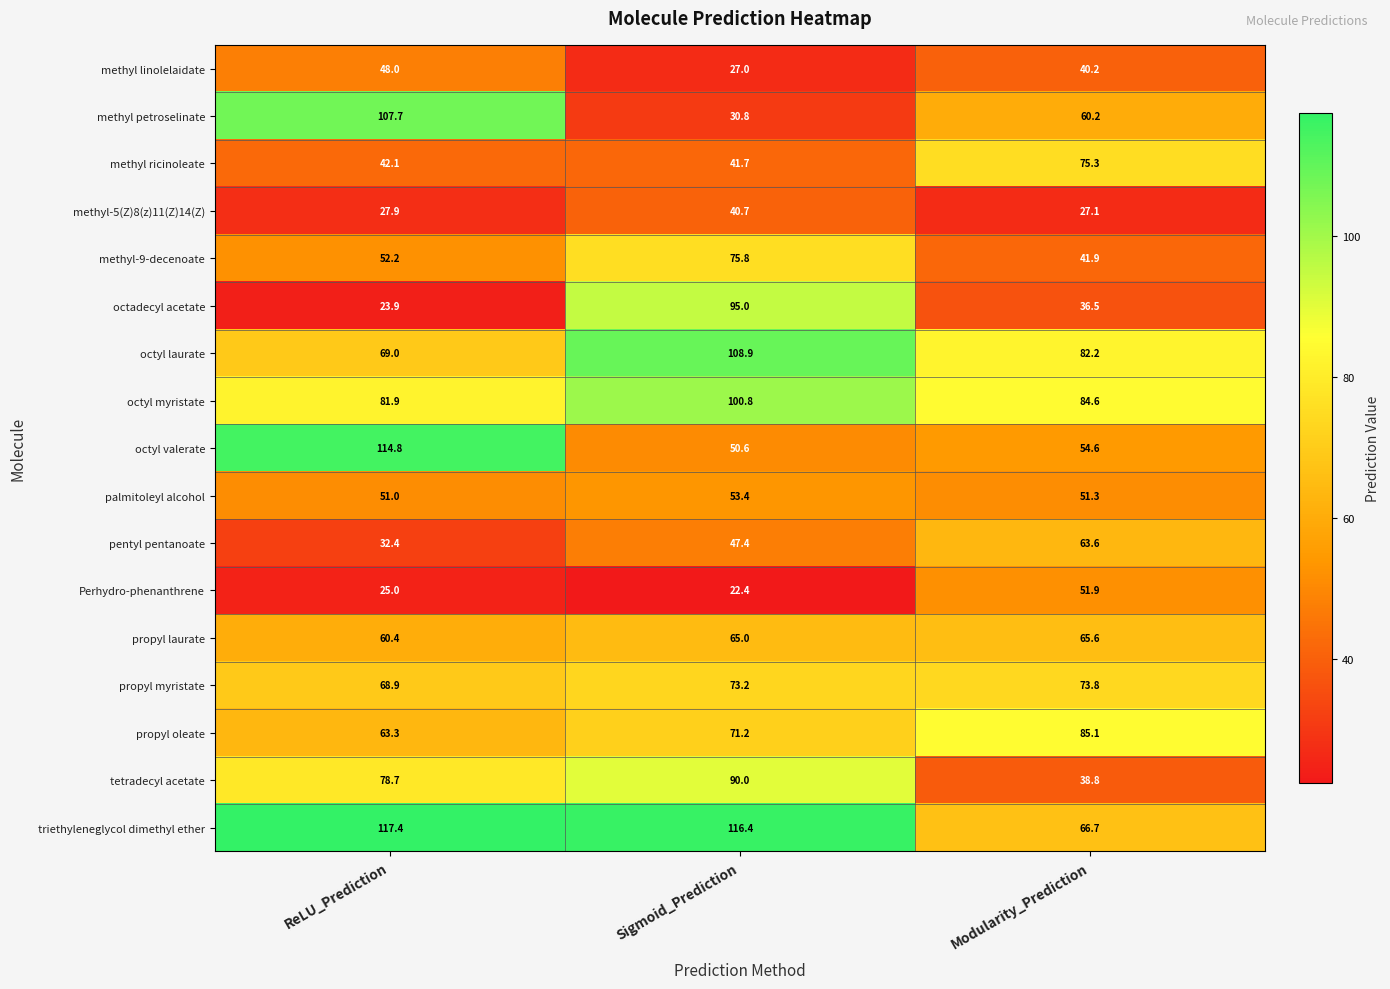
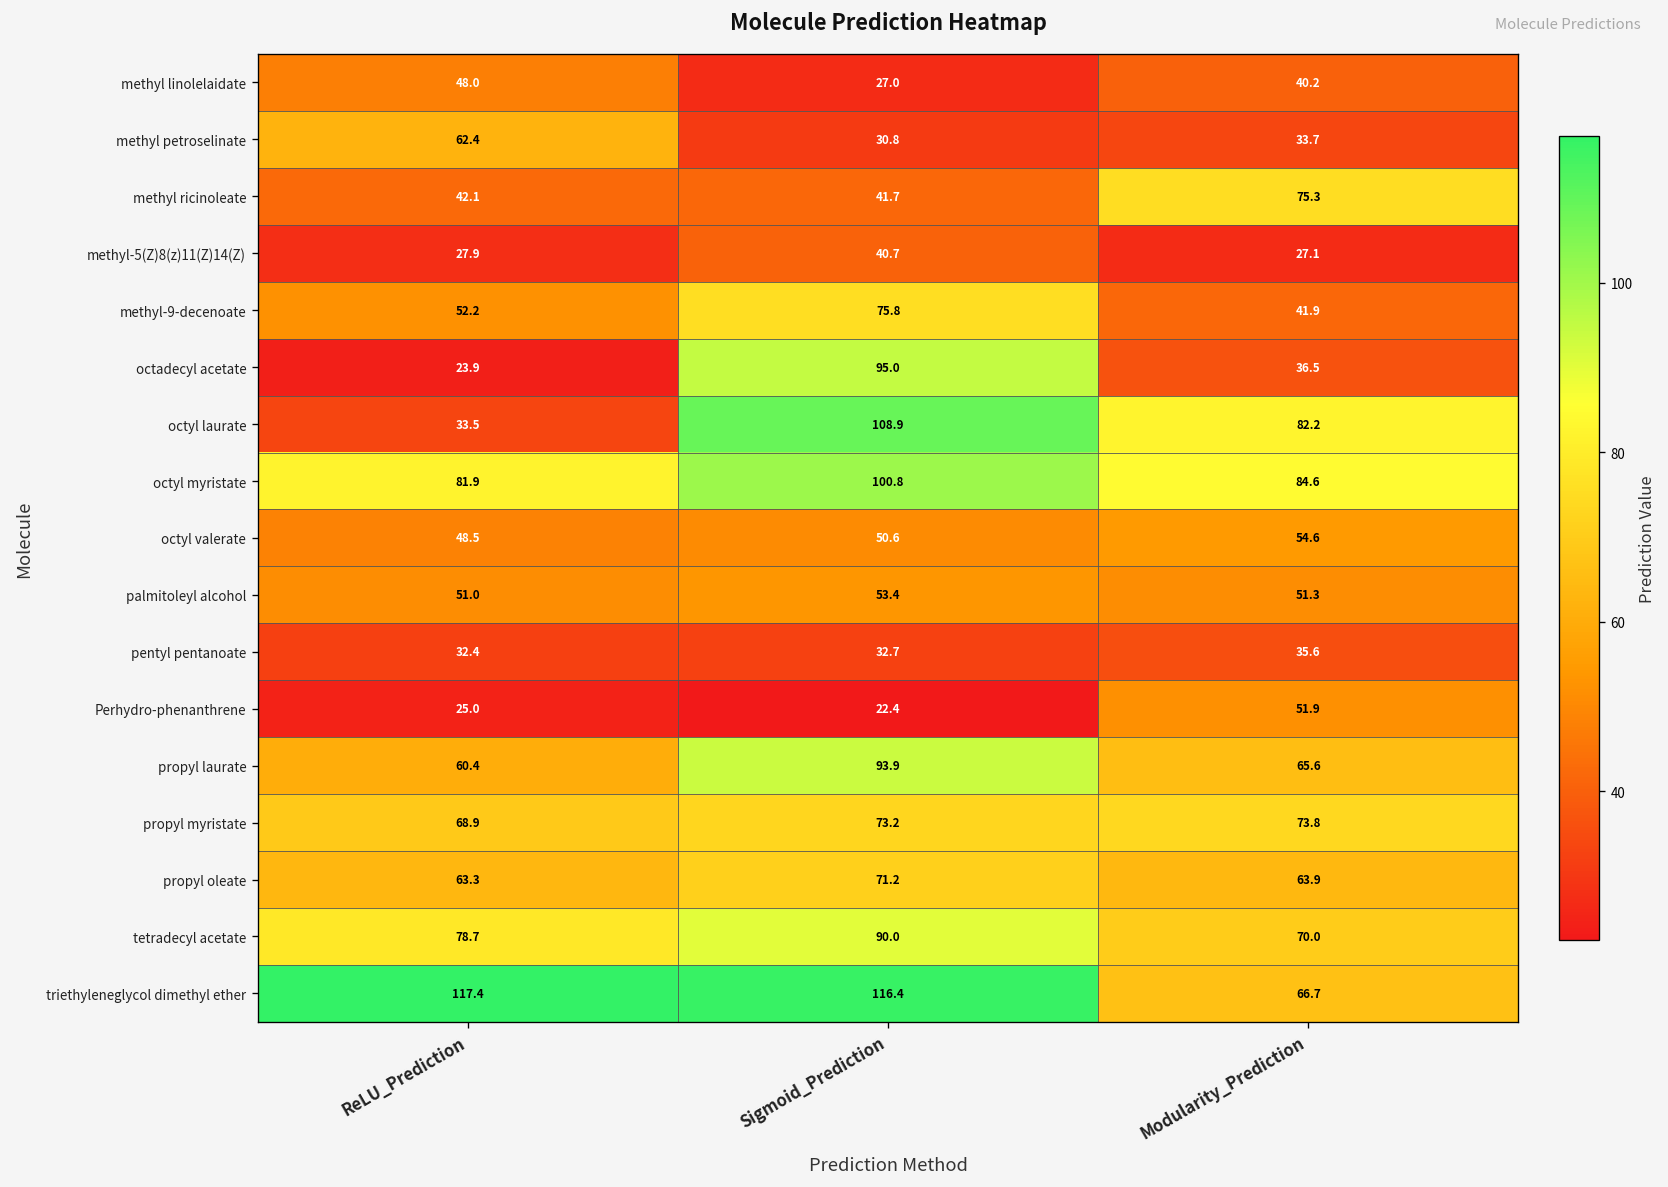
  {
    "methyl linolelaidate": {
      "ReLU_Prediction": 48.0,
      "Sigmoid_Prediction": 27.0,
      "Modularity_Prediction": 40.2
    },
    "methyl petroselinate": {
-     "ReLU_Prediction": 107.7,
+     "ReLU_Prediction": 62.4,
      "Sigmoid_Prediction": 30.8,
-     "Modularity_Prediction": 60.2
+     "Modularity_Prediction": 33.7
    },
    "methyl ricinoleate": {
      "ReLU_Prediction": 42.1,
      "Sigmoid_Prediction": 41.7,
      "Modularity_Prediction": 75.3
    },
    "methyl-5(Z)8(z)11(Z)14(Z)": {
      "ReLU_Prediction": 27.9,
      "Sigmoid_Prediction": 40.7,
      "Modularity_Prediction": 27.1
    },
    "methyl-9-decenoate": {
      "ReLU_Prediction": 52.2,
      "Sigmoid_Prediction": 75.8,
      "Modularity_Prediction": 41.9
    },
    "octadecyl acetate": {
      "ReLU_Prediction": 23.9,
      "Sigmoid_Prediction": 95.0,
      "Modularity_Prediction": 36.5
    },
    "octyl laurate": {
-     "ReLU_Prediction": 69.0,
+     "ReLU_Prediction": 33.5,
      "Sigmoid_Prediction": 108.9,
      "Modularity_Prediction": 82.2
    },
    "octyl myristate": {
      "ReLU_Prediction": 81.9,
      "Sigmoid_Prediction": 100.8,
      "Modularity_Prediction": 84.6
    },
    "octyl valerate": {
-     "ReLU_Prediction": 114.8,
+     "ReLU_Prediction": 48.5,
      "Sigmoid_Prediction": 50.6,
      "Modularity_Prediction": 54.6
    },
    "palmitoleyl alcohol": {
      "ReLU_Prediction": 51.0,
      "Sigmoid_Prediction": 53.4,
      "Modularity_Prediction": 51.3
    },
    "pentyl pentanoate": {
      "ReLU_Prediction": 32.4,
-     "Sigmoid_Prediction": 47.4,
-     "Modularity_Prediction": 63.6
+     "Sigmoid_Prediction": 32.7,
+     "Modularity_Prediction": 35.6
    },
    "Perhydro-phenanthrene": {
      "ReLU_Prediction": 25.0,
      "Sigmoid_Prediction": 22.4,
      "Modularity_Prediction": 51.9
    },
    "propyl laurate": {
      "ReLU_Prediction": 60.4,
-     "Sigmoid_Prediction": 65.0,
+     "Sigmoid_Prediction": 93.9,
      "Modularity_Prediction": 65.6
    },
    "propyl myristate": {
      "ReLU_Prediction": 68.9,
      "Sigmoid_Prediction": 73.2,
      "Modularity_Prediction": 73.8
    },
    "propyl oleate": {
      "ReLU_Prediction": 63.3,
      "Sigmoid_Prediction": 71.2,
-     "Modularity_Prediction": 85.1
+     "Modularity_Prediction": 63.9
    },
    "tetradecyl acetate": {
      "ReLU_Prediction": 78.7,
      "Sigmoid_Prediction": 90.0,
-     "Modularity_Prediction": 38.8
+     "Modularity_Prediction": 70.0
    },
    "triethyleneglycol dimethyl ether": {
      "ReLU_Prediction": 117.4,
      "Sigmoid_Prediction": 116.4,
      "Modularity_Prediction": 66.7
    }
  }
